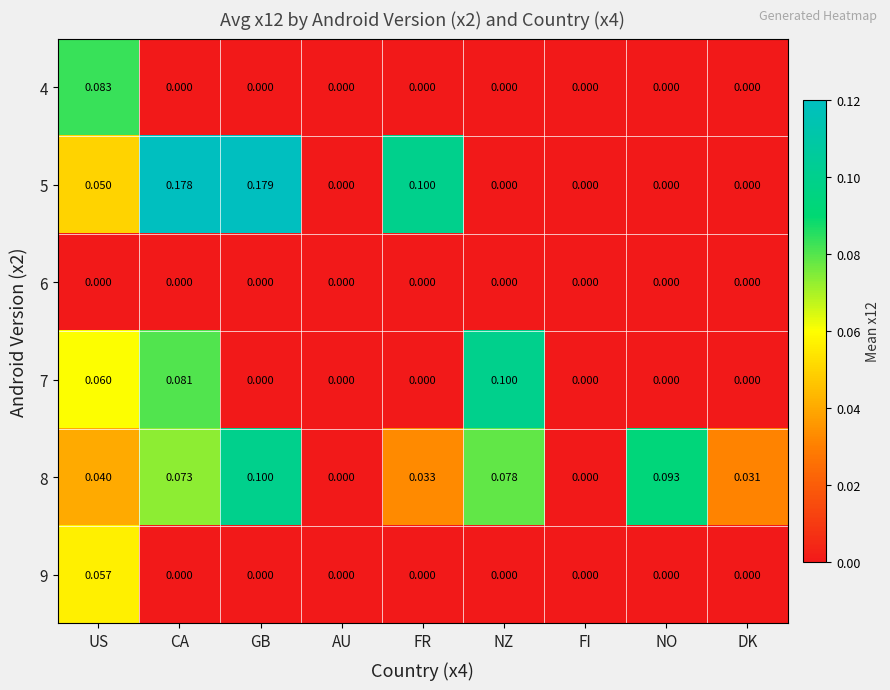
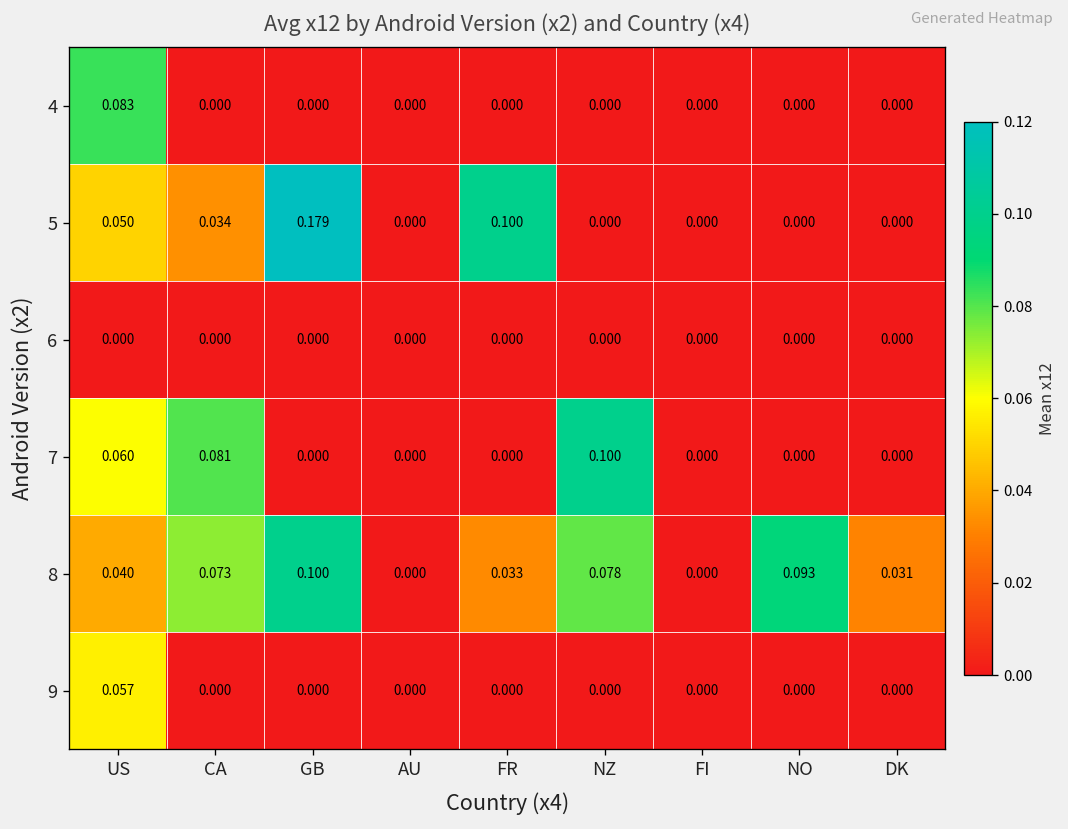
  {
    "4": {
      "US": 0.083,
      "CA": 0.000,
      "GB": 0.000,
      "AU": 0.000,
      "FR": 0.000,
      "NZ": 0.000,
      "FI": 0.000,
      "NO": 0.000,
      "DK": 0.000
    },
    "5": {
      "US": 0.050,
-     "CA": 0.178,
+     "CA": 0.034,
      "GB": 0.179,
      "AU": 0.000,
      "FR": 0.100,
      "NZ": 0.000,
      "FI": 0.000,
      "NO": 0.000,
      "DK": 0.000
    },
    "6": {
      "US": 0.000,
      "CA": 0.000,
      "GB": 0.000,
      "AU": 0.000,
      "FR": 0.000,
      "NZ": 0.000,
      "FI": 0.000,
      "NO": 0.000,
      "DK": 0.000
    },
    "7": {
      "US": 0.060,
      "CA": 0.081,
      "GB": 0.000,
      "AU": 0.000,
      "FR": 0.000,
      "NZ": 0.100,
      "FI": 0.000,
      "NO": 0.000,
      "DK": 0.000
    },
    "8": {
      "US": 0.040,
      "CA": 0.073,
      "GB": 0.100,
      "AU": 0.000,
      "FR": 0.033,
      "NZ": 0.078,
      "FI": 0.000,
      "NO": 0.093,
      "DK": 0.031
    },
    "9": {
      "US": 0.057,
      "CA": 0.000,
      "GB": 0.000,
      "AU": 0.000,
      "FR": 0.000,
      "NZ": 0.000,
      "FI": 0.000,
      "NO": 0.000,
      "DK": 0.000
    }
  }
